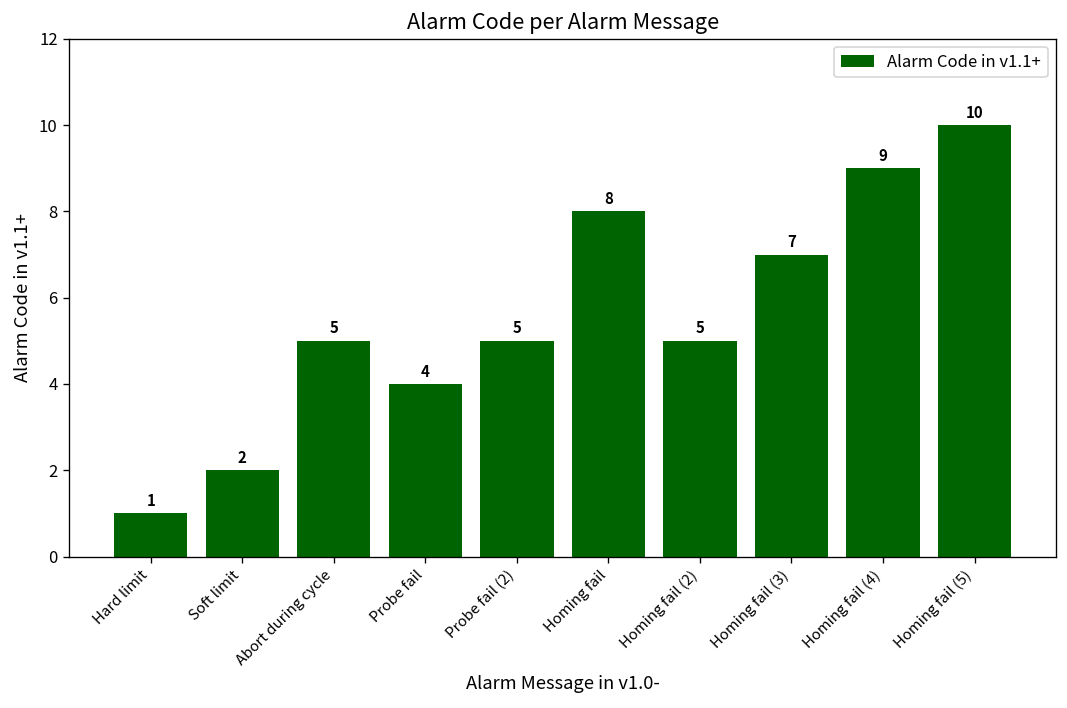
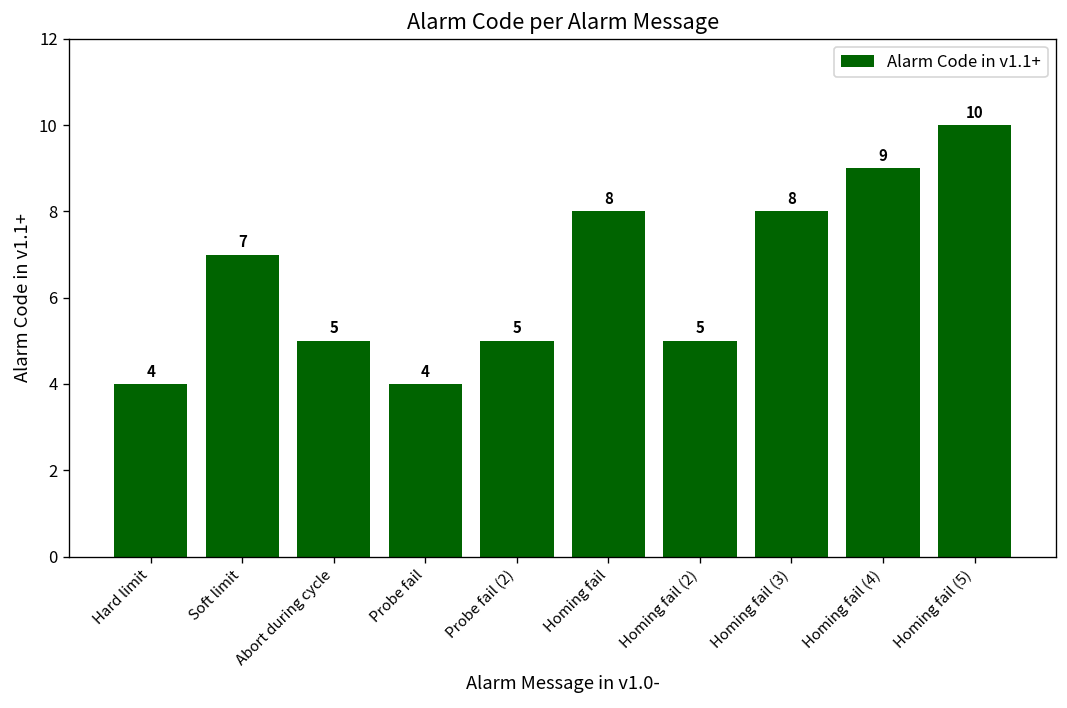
  {
-   "Hard limit": 1,
-   "Soft limit": 2,
+   "Hard limit": 4,
+   "Soft limit": 7,
    "Abort during cycle": 5,
    "Probe fail": 4,
    "Probe fail (2)": 5,
    "Homing fail": 8,
    "Homing fail (2)": 5,
-   "Homing fail (3)": 7,
+   "Homing fail (3)": 8,
    "Homing fail (4)": 9,
    "Homing fail (5)": 10
  }
